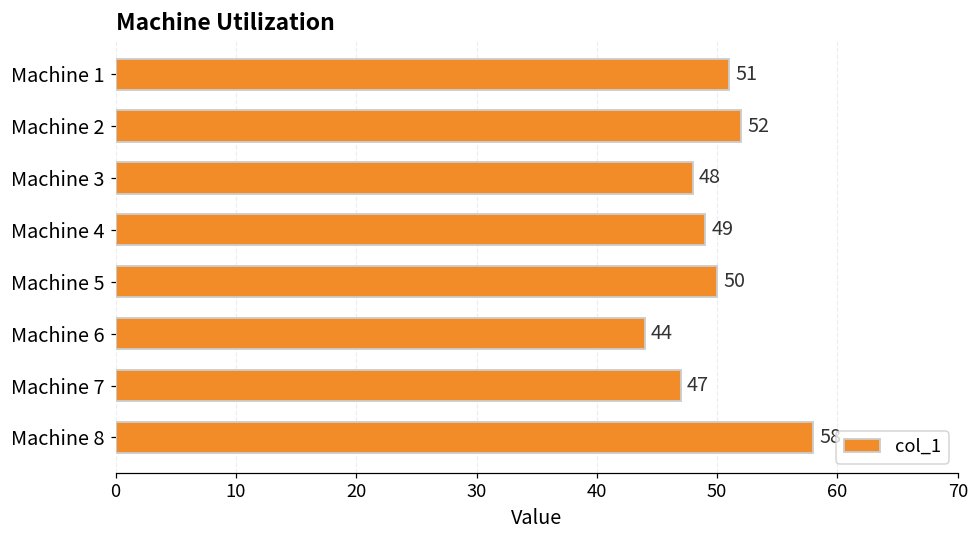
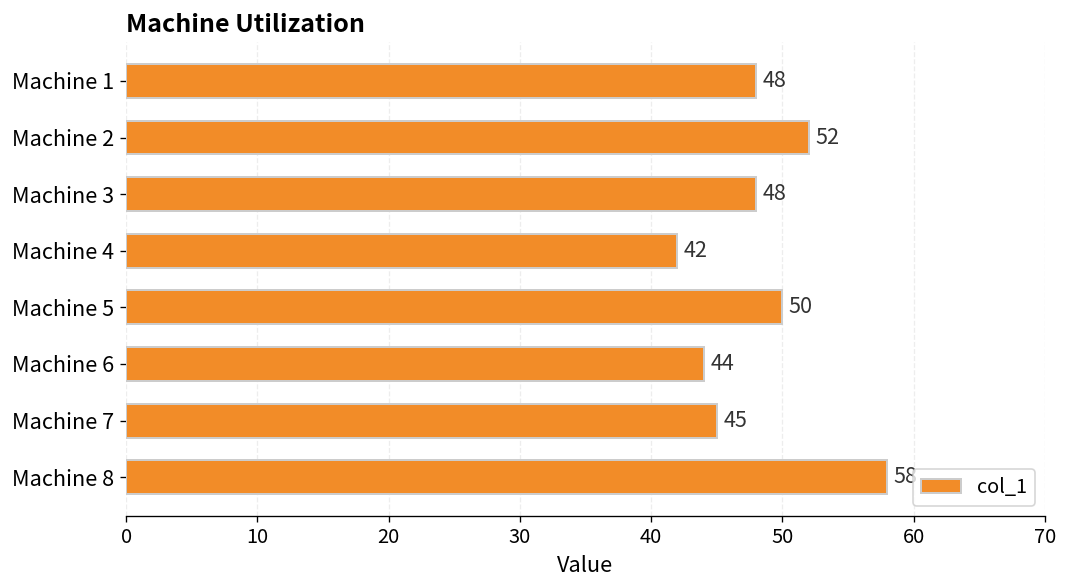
  {
-   "Machine 1": 51,
+   "Machine 1": 48,
    "Machine 2": 52,
    "Machine 3": 48,
-   "Machine 4": 49,
+   "Machine 4": 42,
    "Machine 5": 50,
    "Machine 6": 44,
-   "Machine 7": 47
+   "Machine 7": 45
  }
